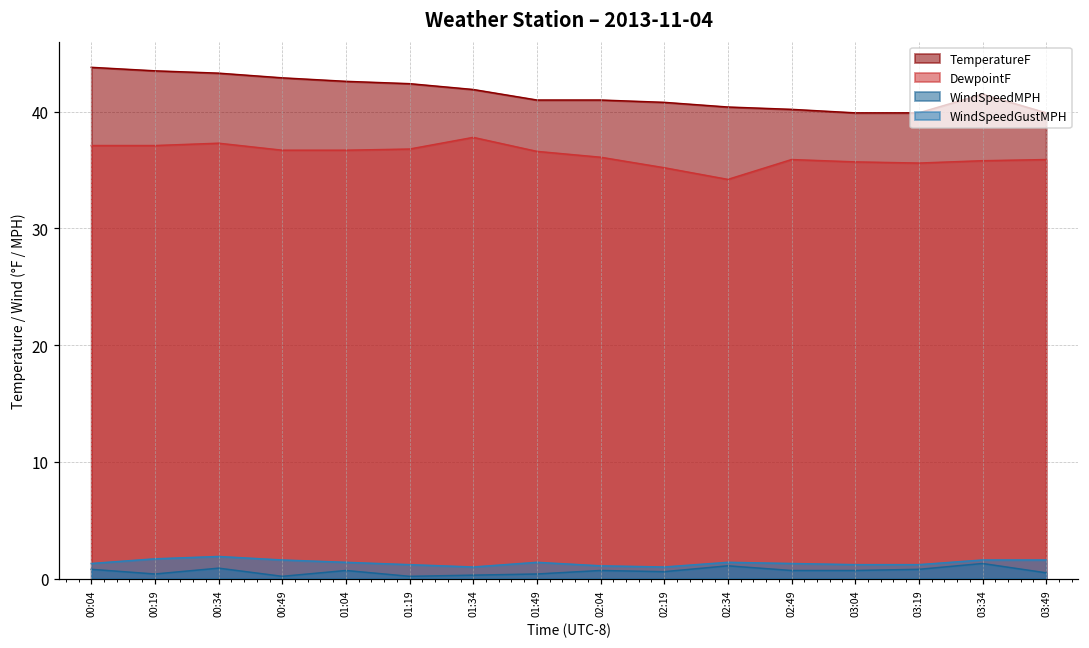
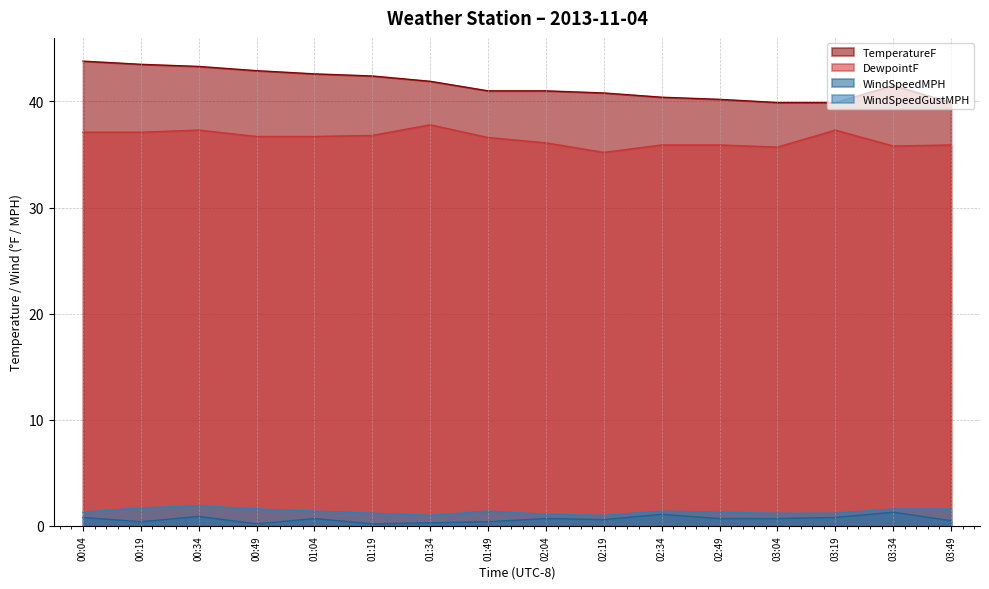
  {
    "TemperatureF": {
      "00:04": 43.8,
      "00:19": 43.5,
      "00:34": 43.3,
      "00:49": 42.9,
      "01:04": 42.6,
      "01:19": 42.4,
      "01:34": 41.9,
      "01:49": 41.0,
      "02:04": 41.0,
      "02:19": 40.8,
      "02:34": 40.4,
      "02:49": 40.2,
      "03:04": 39.9
    },
    "DewpointF": {
      "00:04": 37.1,
      "00:19": 37.1,
      "00:34": 37.3,
      "00:49": 36.7,
      "01:04": 36.7,
      "01:19": 36.8,
      "01:34": 37.8,
      "01:49": 36.6,
      "02:04": 36.1,
      "02:19": 35.2,
-     "02:34": 34.2,
+     "02:34": 35.9,
      "02:49": 35.9,
      "03:04": 35.7,
-     "03:19": 35.6,
+     "03:19": 37.3,
      "03:34": 35.8,
      "03:49": 35.9
    }
  }
